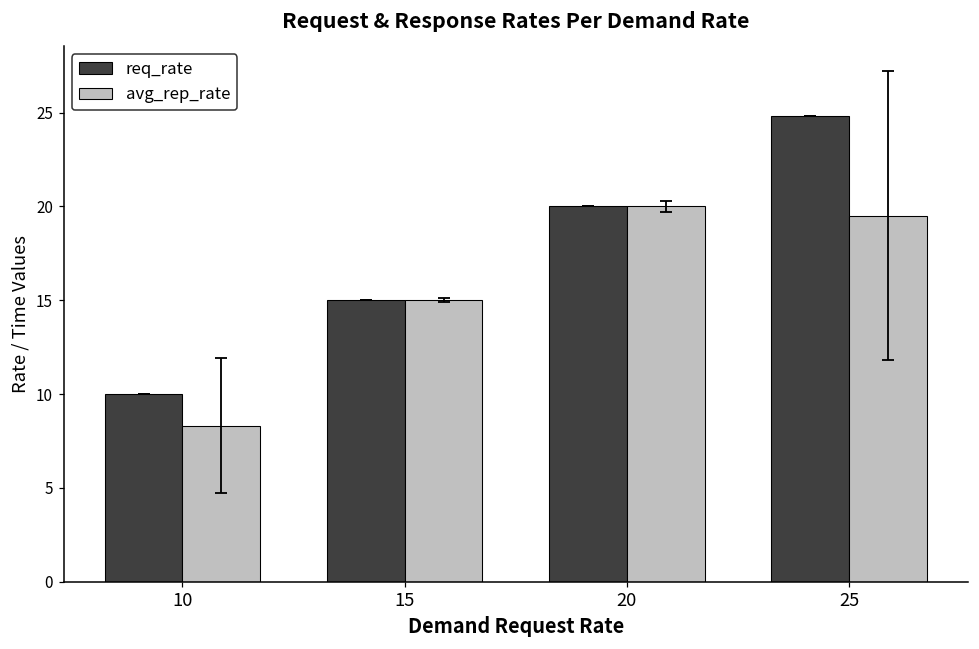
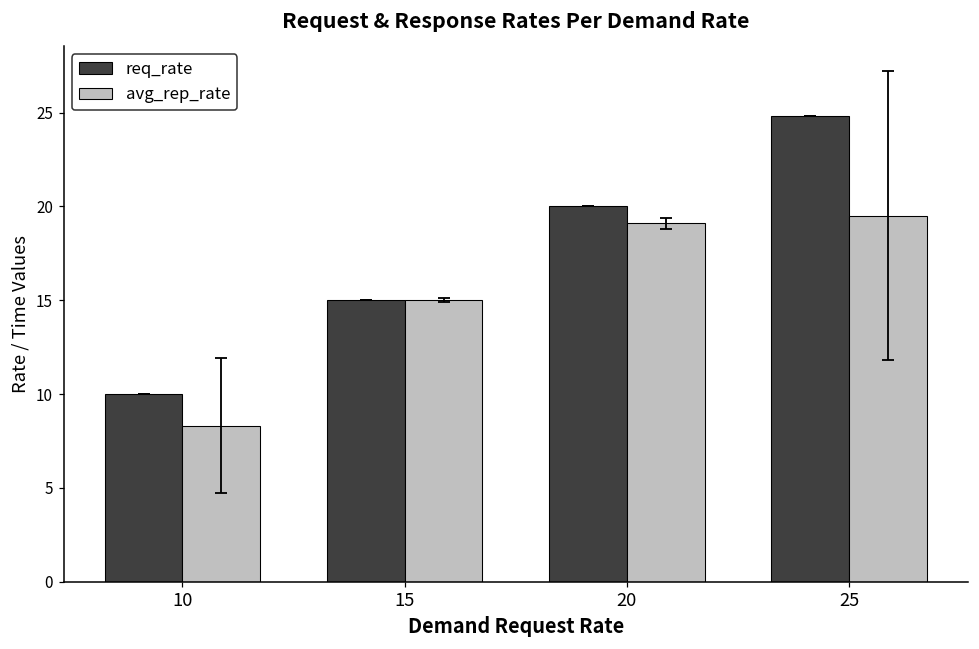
  {
    "req_rate": {
      "10": 10.0,
      "15": 15.0,
      "20": 20.0,
      "25": 24.8
    },
    "avg_rep_rate": {
      "10": 8.3,
      "15": 15.0,
-     "20": 20.0,
+     "20": 19.1,
      "25": 19.5
    }
  }
